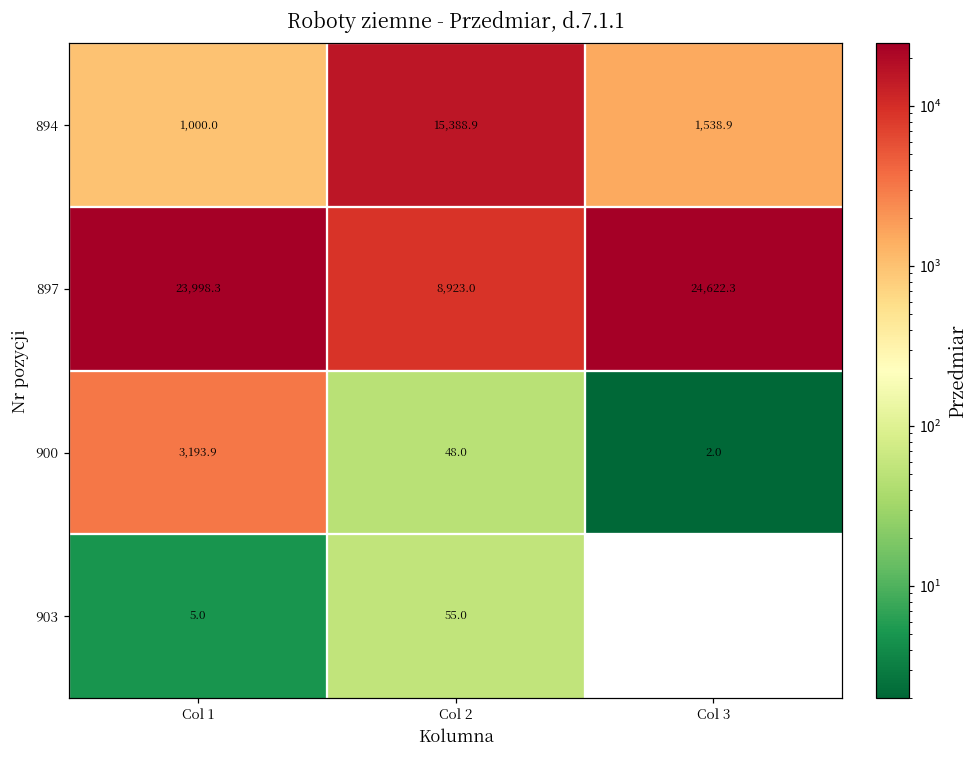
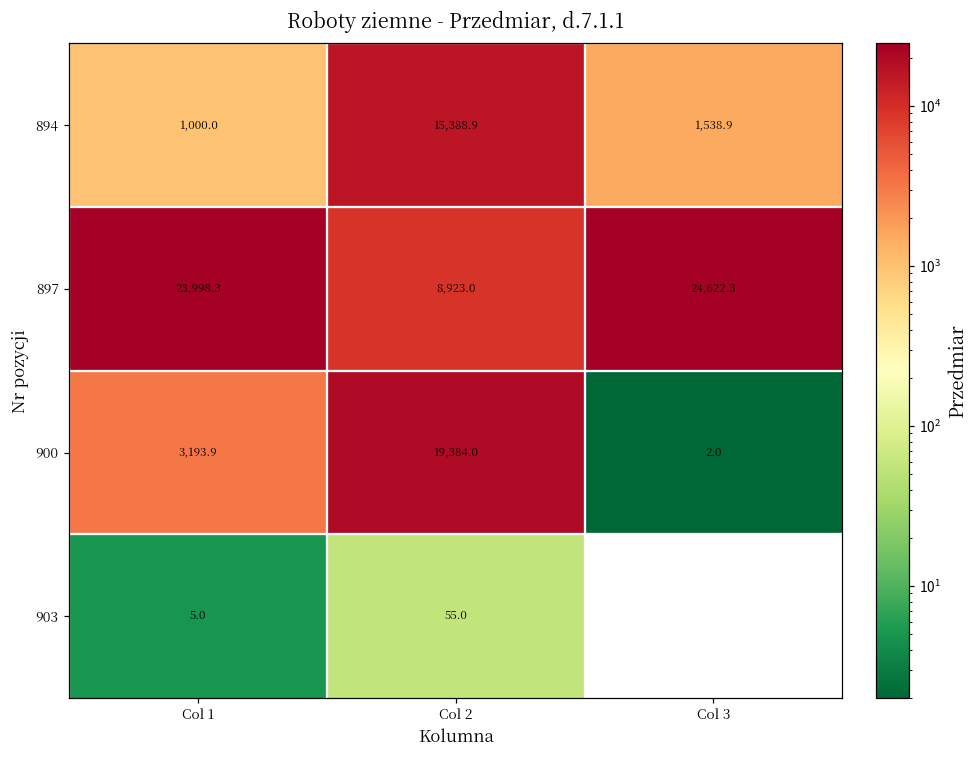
  {
    "894": {
      "Col 1": "1,000.0",
      "Col 2": "15,388.9",
      "Col 3": "1,538.9"
    },
    "897": {
      "Col 1": "23,998.3",
      "Col 2": "8,923.0",
      "Col 3": "24,622.3"
    },
    "900": {
      "Col 1": "3,193.9",
-     "Col 2": "48.0",
+     "Col 2": "19,384.0",
      "Col 3": "2.0"
    },
    "903": {
      "Col 1": "5.0",
      "Col 2": "55.0"
    }
  }
